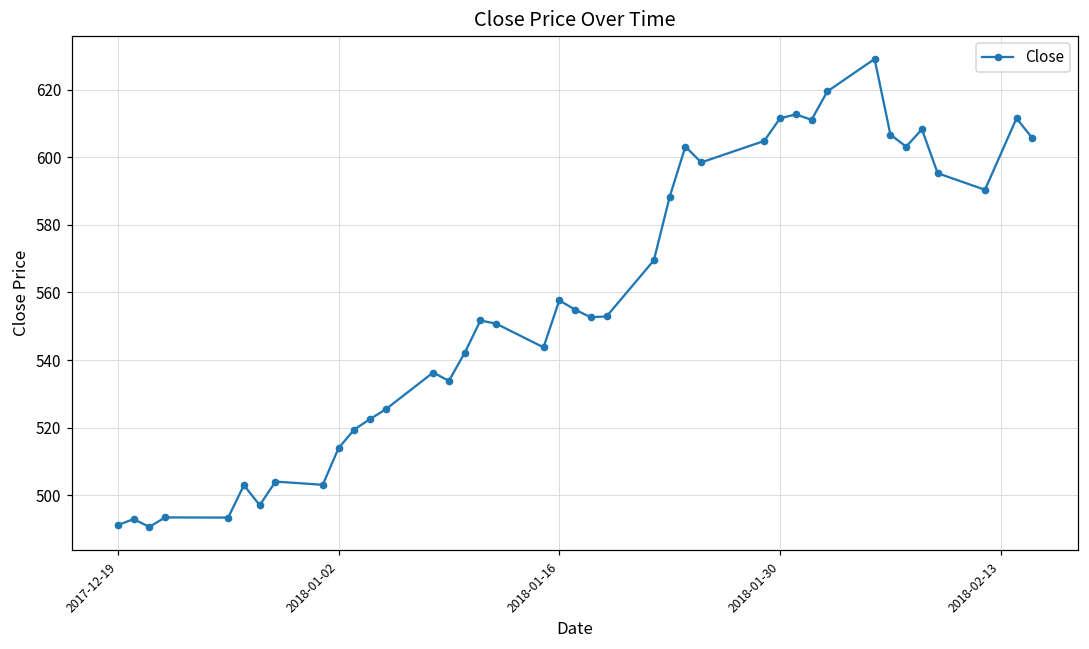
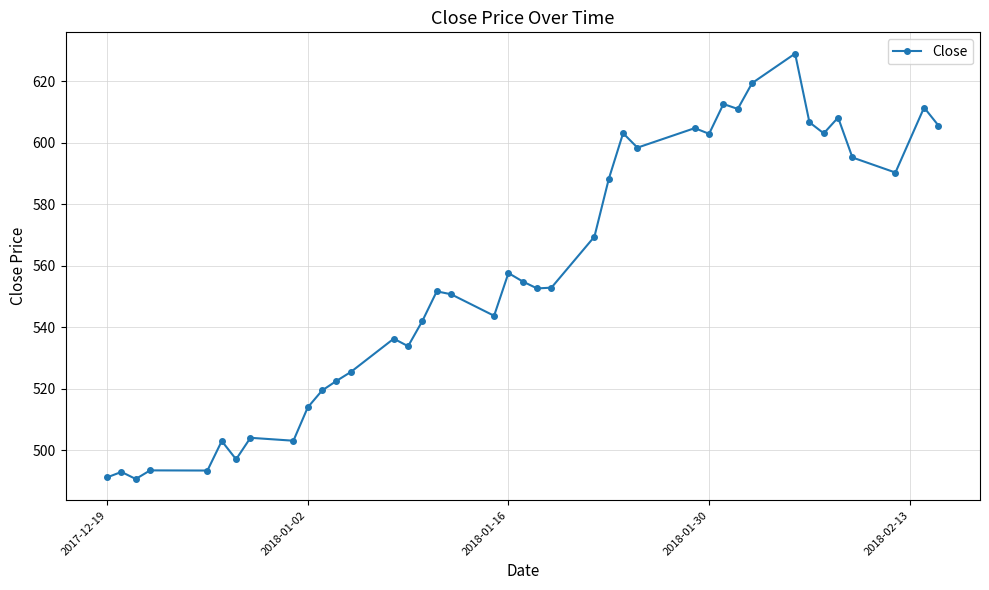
  {
    "2017-12-19": 491,
    "2018-01-02": 514,
    "2018-01-16": 558,
-   "2018-01-30": 611
+   "2018-01-30": 603
  }
